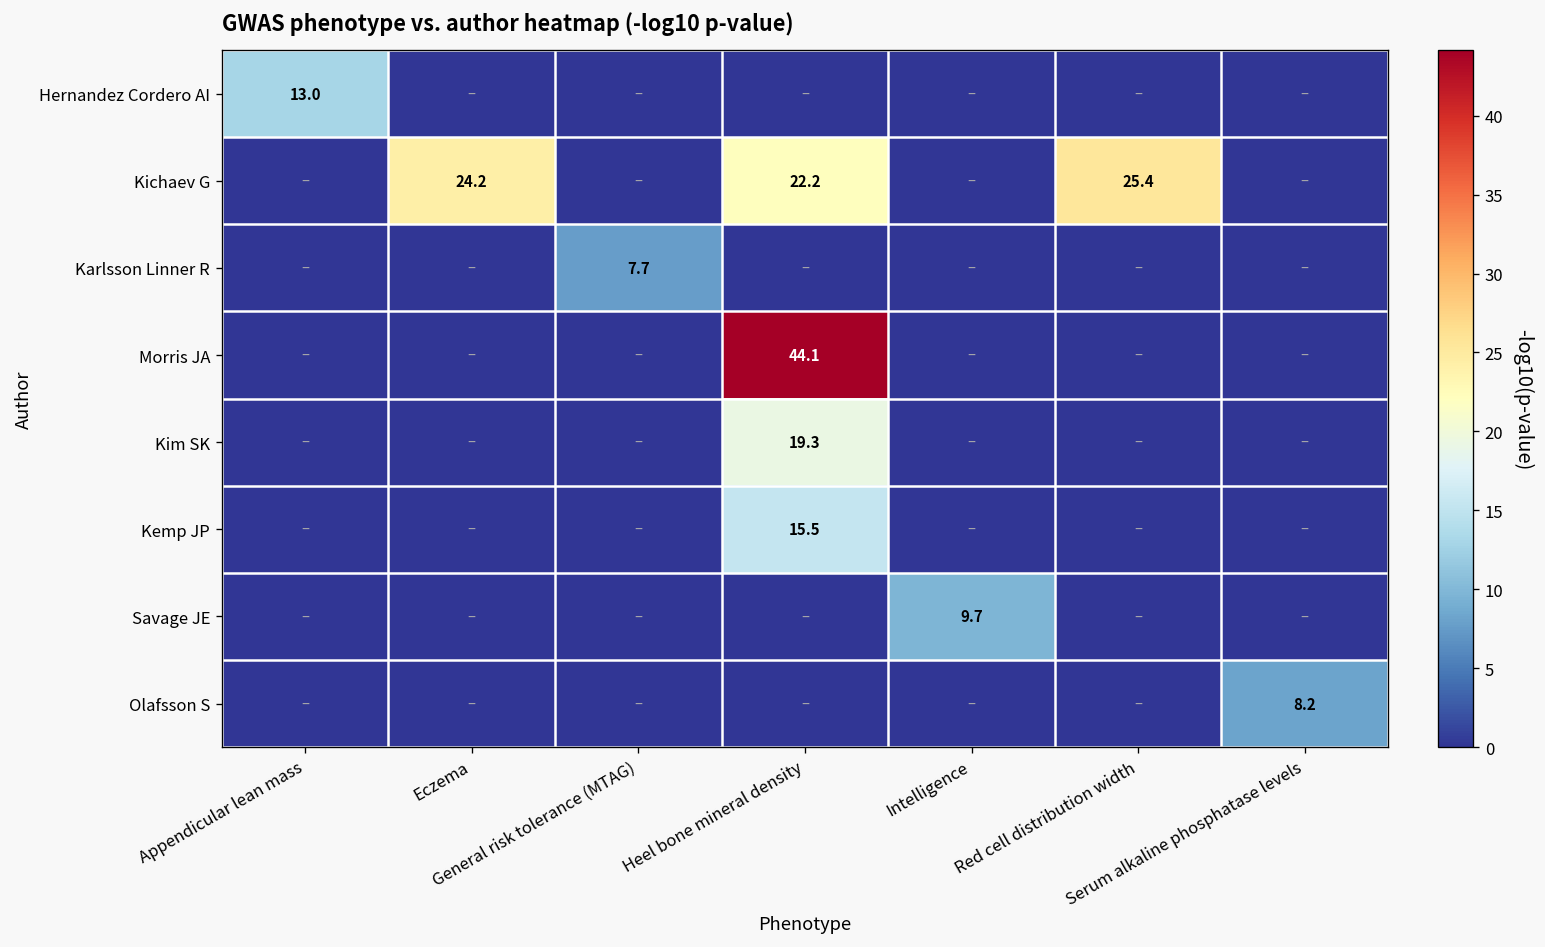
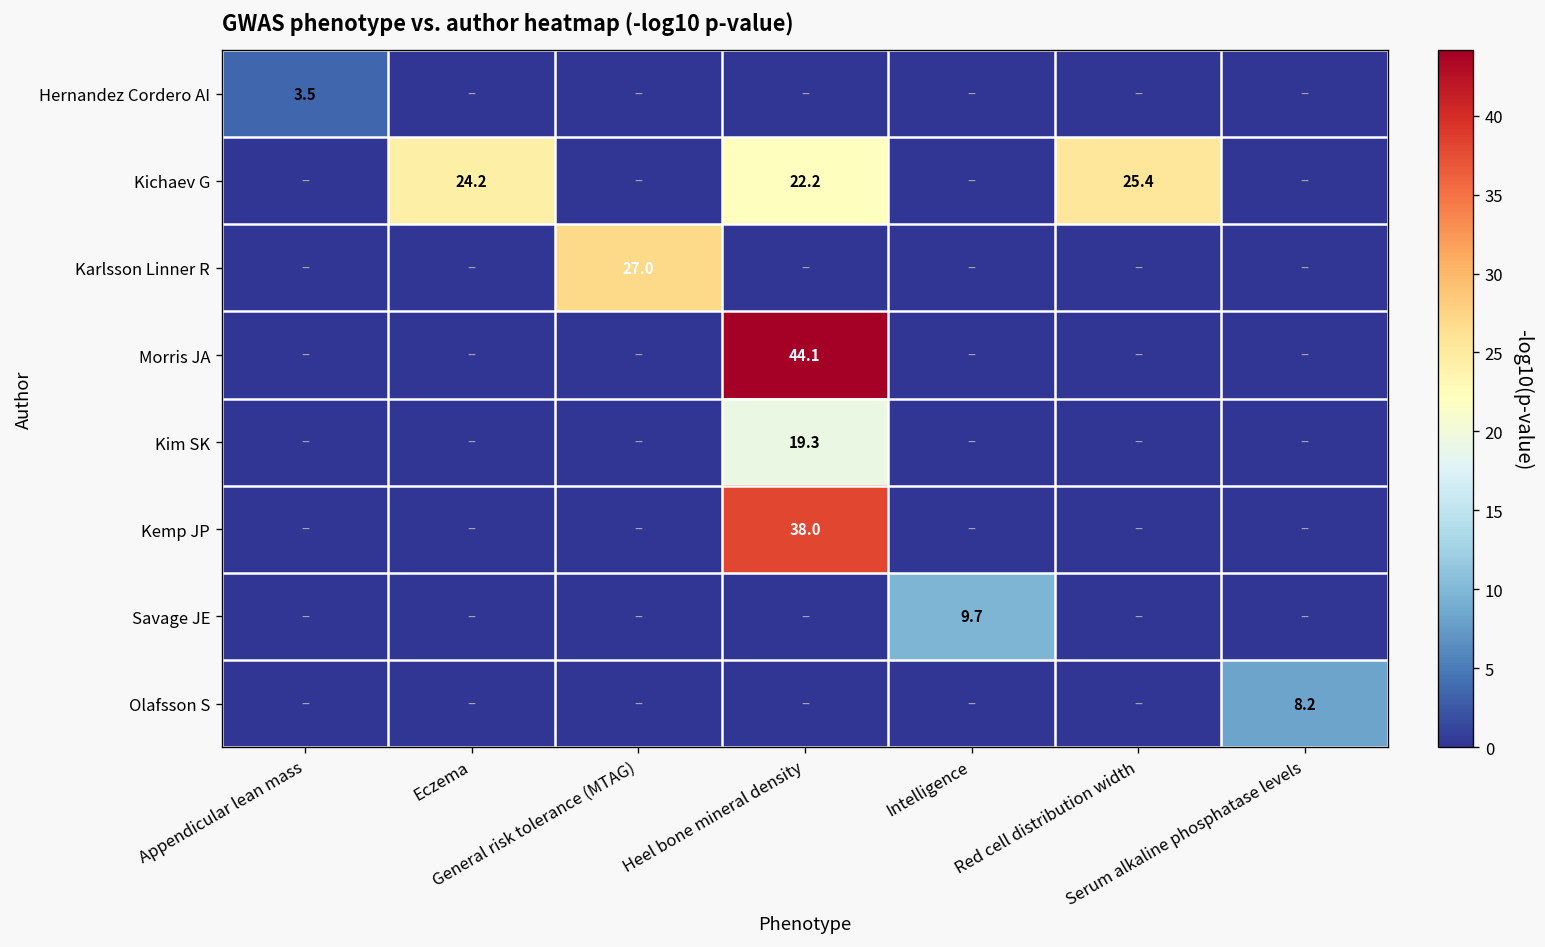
  {
    "Hernandez Cordero AI": {
-     "Appendicular lean mass": 13.0
+     "Appendicular lean mass": 3.5
    },
    "Kichaev G": {
      "Eczema": 24.2,
      "Heel bone mineral density": 22.2,
      "Red cell distribution width": 25.4
    },
    "Karlsson Linner R": {
-     "General risk tolerance (MTAG)": 7.7
+     "General risk tolerance (MTAG)": 27.0
    },
    "Morris JA": {
      "Heel bone mineral density": 44.1
    },
    "Kim SK": {
      "Heel bone mineral density": 19.3
    },
    "Kemp JP": {
-     "Heel bone mineral density": 15.5
+     "Heel bone mineral density": 38.0
    },
    "Savage JE": {
      "Intelligence": 9.7
    },
    "Olafsson S": {
      "Serum alkaline phosphatase levels": 8.2
    }
  }
